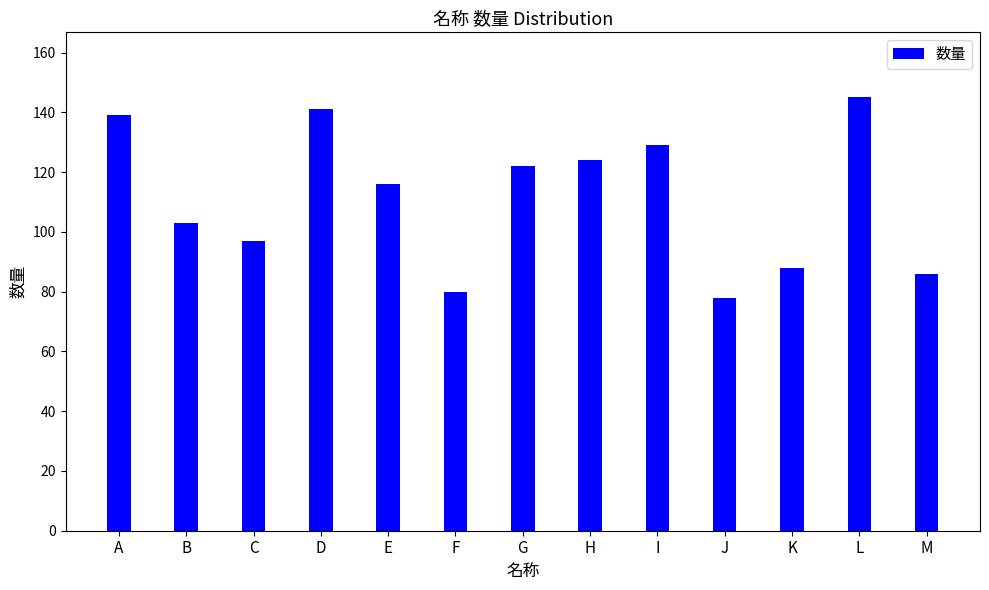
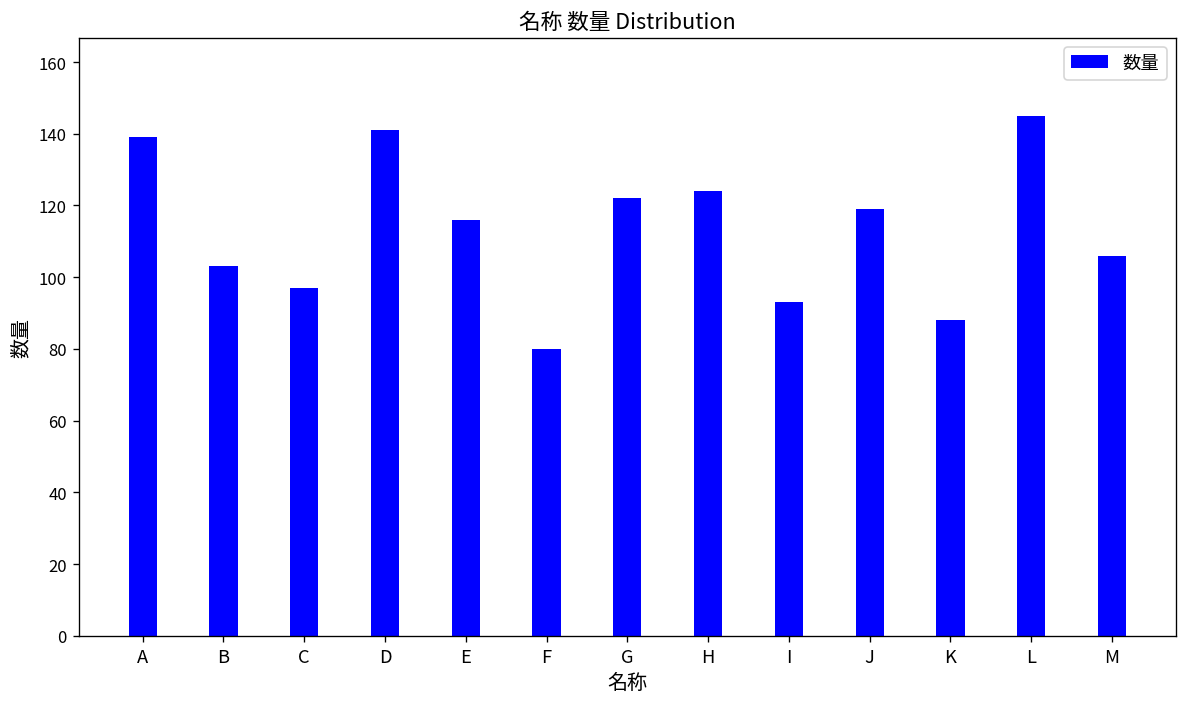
  {
    "A": 139,
    "B": 103,
    "C": 97,
    "D": 141,
    "E": 116,
    "F": 80,
    "G": 122,
    "H": 124,
-   "I": 129,
-   "J": 78,
+   "I": 93,
+   "J": 119,
    "K": 88,
    "L": 145,
-   "M": 86
+   "M": 106
  }
